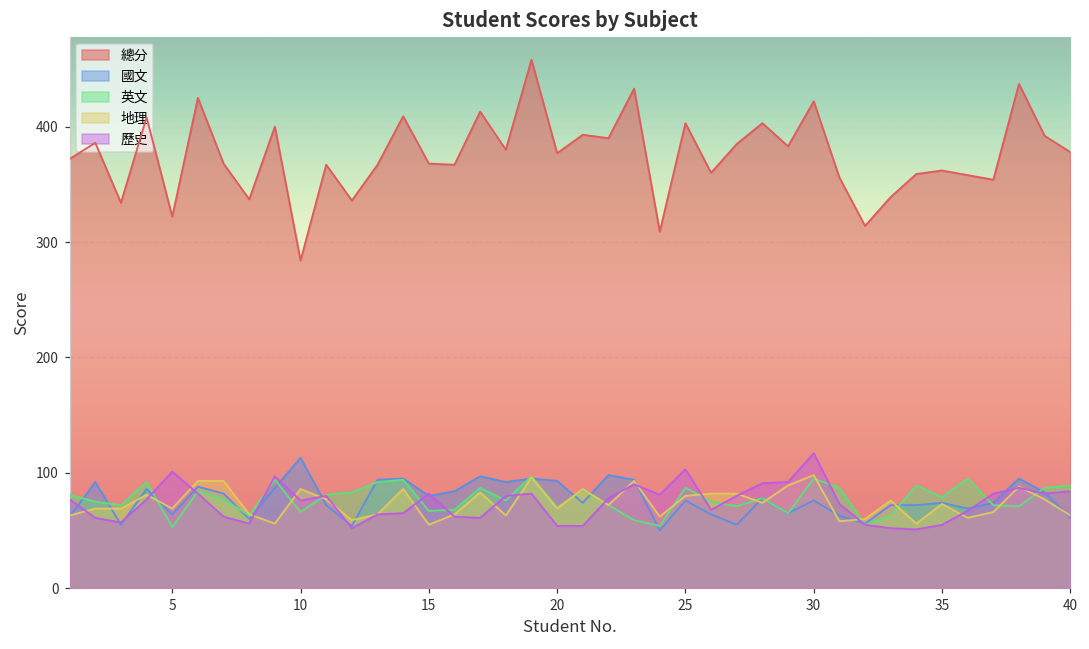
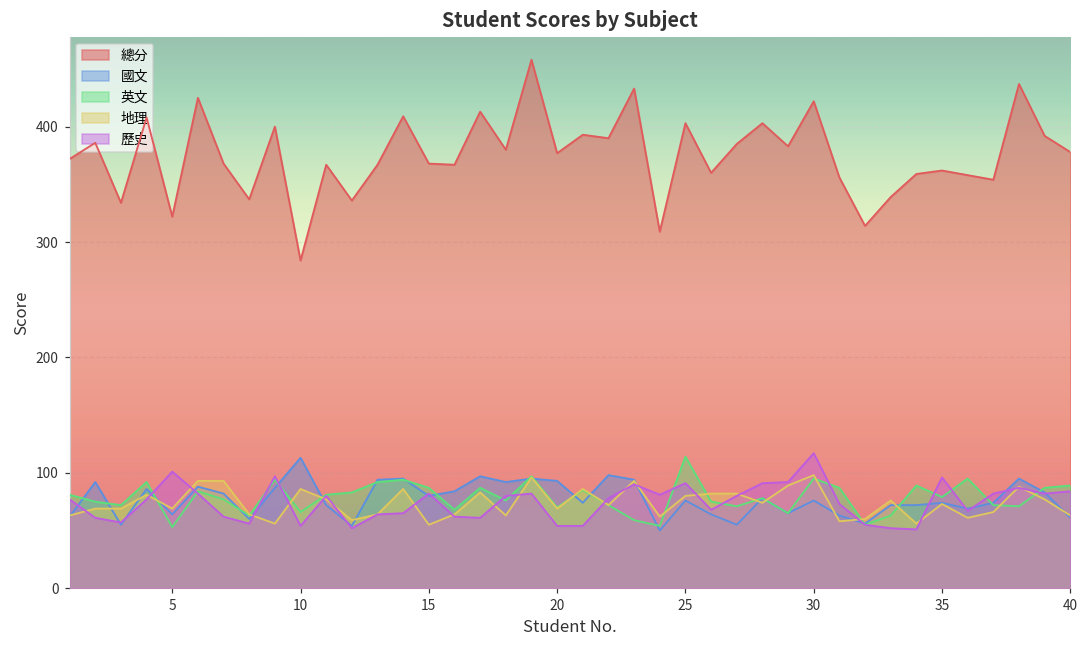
  {
    "總分": {
      "5": 322,
      "10": 284,
      "15": 368,
      "20": 377,
      "25": 403,
      "30": 422,
      "35": 362,
      "40": 378
    },
    "國文": {
      "5": 64,
      "10": 113,
      "20": 93,
      "25": 76,
      "30": 76
    },
    "英文": {
      "5": 53,
      "10": 66,
-     "15": 67,
-     "25": 87,
+     "15": 87,
+     "25": 114,
      "30": 95,
      "35": 79,
      "40": 89
    },
    "地理": {
      "5": 69,
      "10": 86,
      "15": 55,
      "25": 80,
      "30": 98
    },
    "歷史": {
      "5": 101,
-     "10": 76,
+     "10": 54,
      "20": 54,
-     "25": 103,
+     "25": 91,
      "30": 117,
-     "35": 55,
+     "35": 96,
      "40": 84
    }
  }
